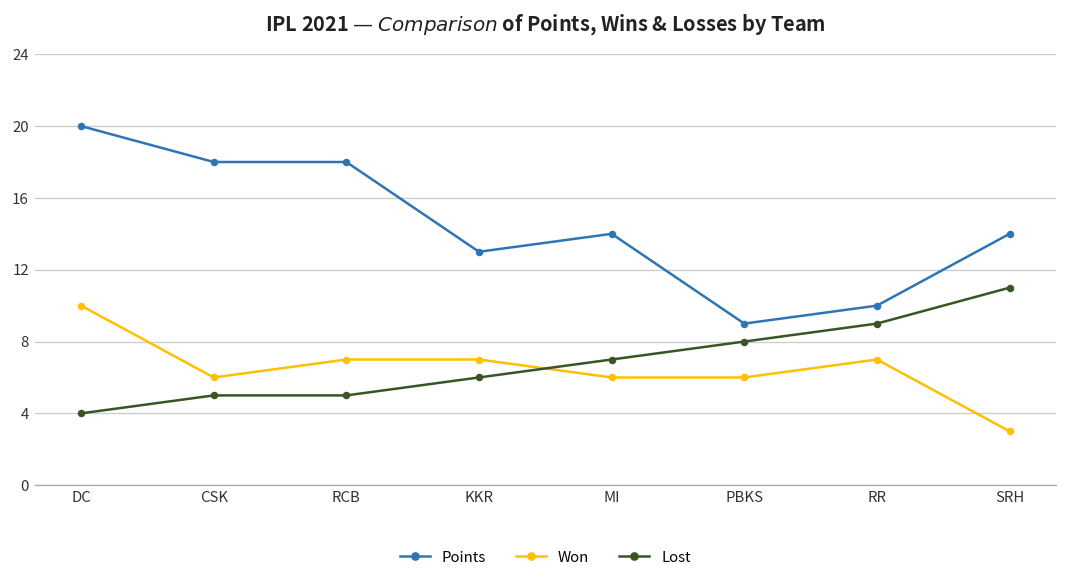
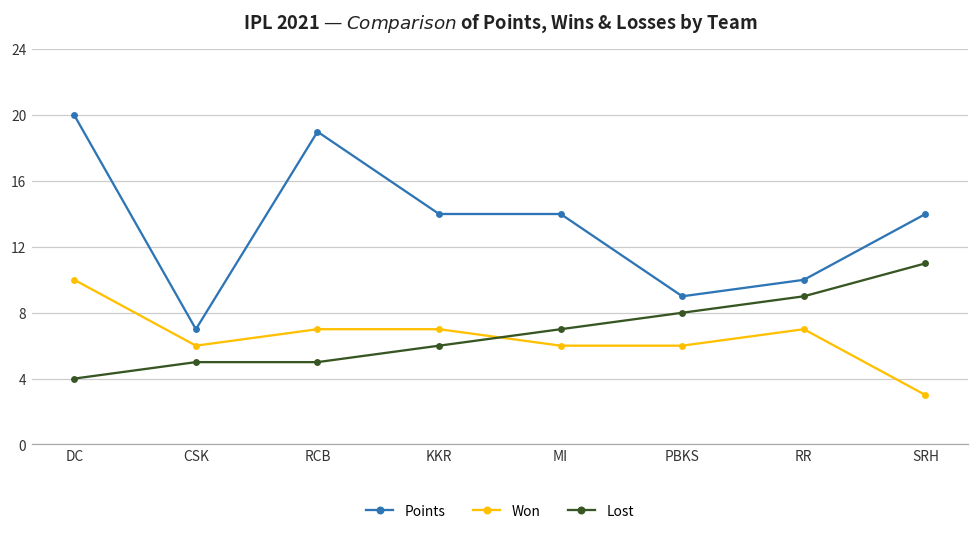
  {
    "Points": {
      "DC": 20,
-     "CSK": 18,
-     "RCB": 18,
-     "KKR": 13,
+     "CSK": 7,
+     "RCB": 19,
+     "KKR": 14,
      "MI": 14,
      "PBKS": 9,
      "RR": 10,
      "SRH": 14
    },
    "Won": {
      "DC": 10,
      "CSK": 6,
      "RCB": 7,
      "KKR": 7,
      "MI": 6,
      "PBKS": 6,
      "RR": 7,
      "SRH": 3
    },
    "Lost": {
      "DC": 4,
      "CSK": 5,
      "RCB": 5,
      "KKR": 6,
      "MI": 7,
      "PBKS": 8,
      "RR": 9,
      "SRH": 11
    }
  }
